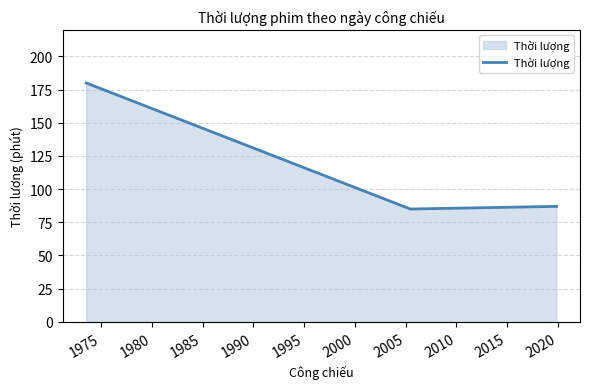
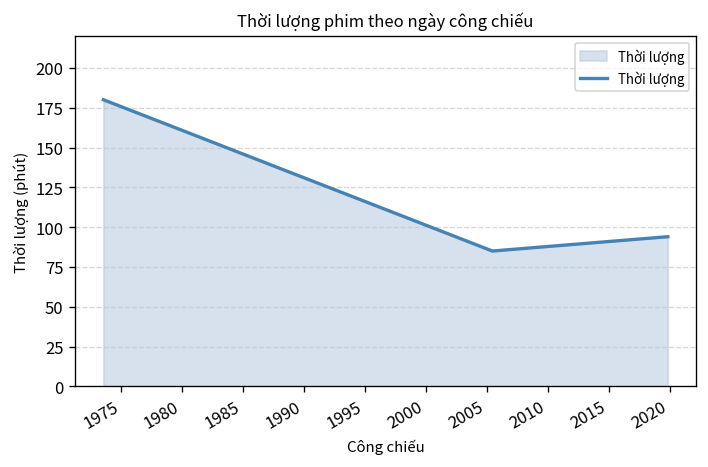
  {
-   "2020": 87
+   "2020": 94
  }
